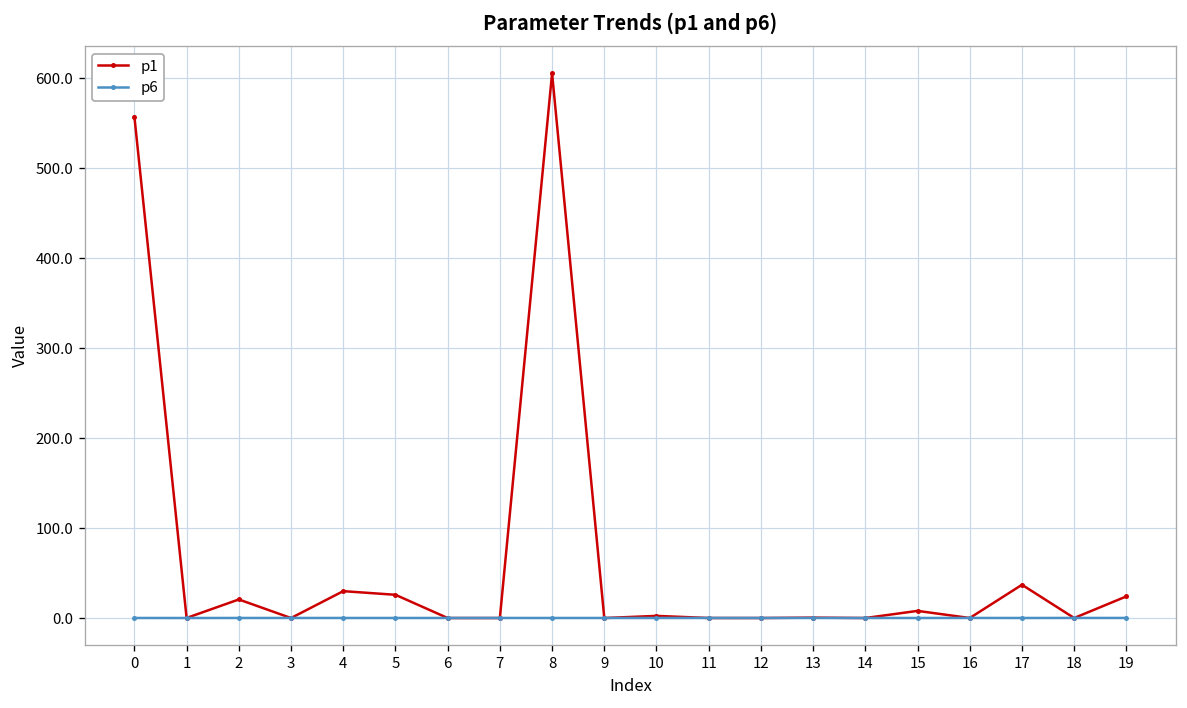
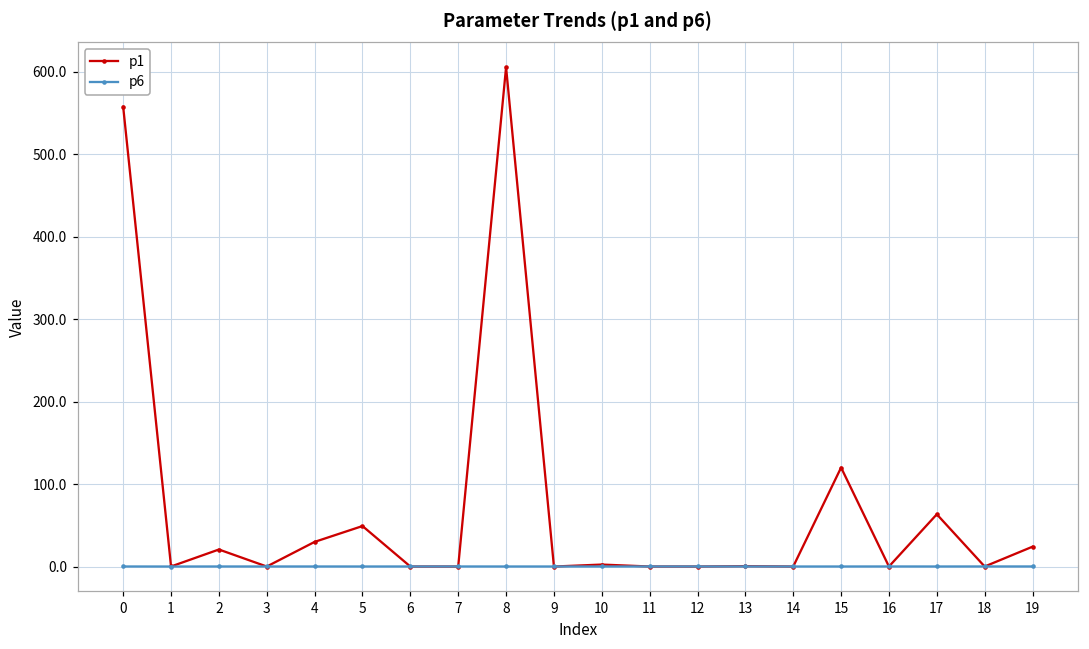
  {
    "p1": {
      "0": 560,
      "2": 20,
      "4": 30,
-     "5": 30,
+     "5": 50,
      "8": 610,
-     "15": 10,
-     "17": 40,
+     "15": 120,
+     "17": 60,
      "19": 20
    },
    "p6": {
      "0": 0,
      "2": 0,
      "4": 0,
      "5": 0,
      "8": 0,
      "15": 0,
      "17": 0,
      "19": 0
    }
  }
